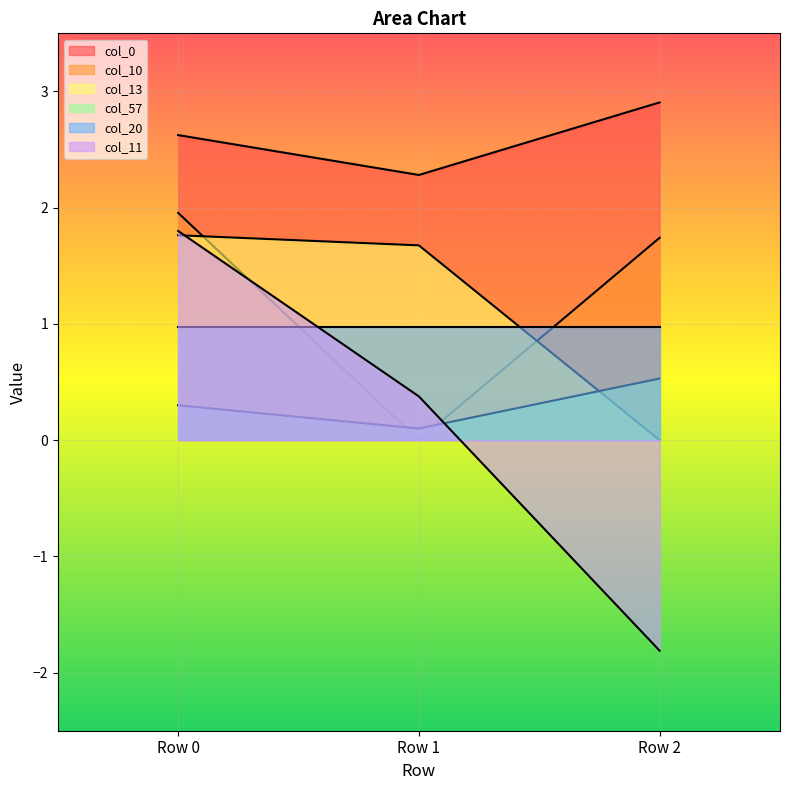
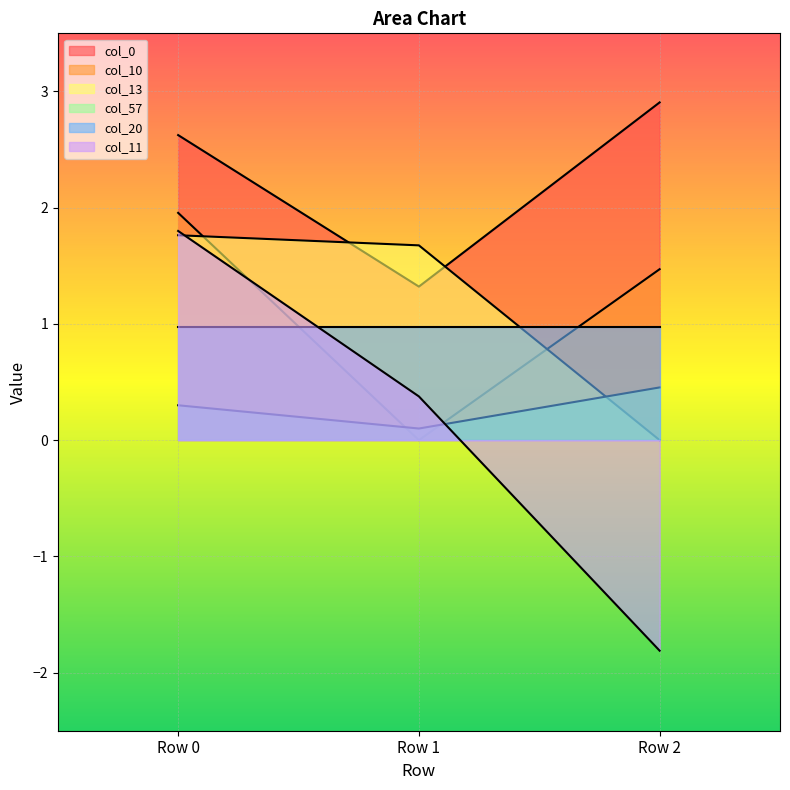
  {
    "col_0": {
      "Row 0": 2.62,
-     "Row 1": 2.28,
+     "Row 1": 1.32,
      "Row 2": 2.91
    },
    "col_10": {
      "Row 0": 1.96,
      "Row 1": 0.00,
-     "Row 2": 1.74
+     "Row 2": 1.47
    },
    "col_13": {
      "Row 0": 1.76,
      "Row 1": 1.68
    },
    "col_57": {
      "Row 0": 0.30,
      "Row 1": 0.10,
-     "Row 2": 0.53
+     "Row 2": 0.45
    },
    "col_20": {
      "Row 0": 0.97,
      "Row 1": 0.97,
      "Row 2": 0.97
    }
  }
